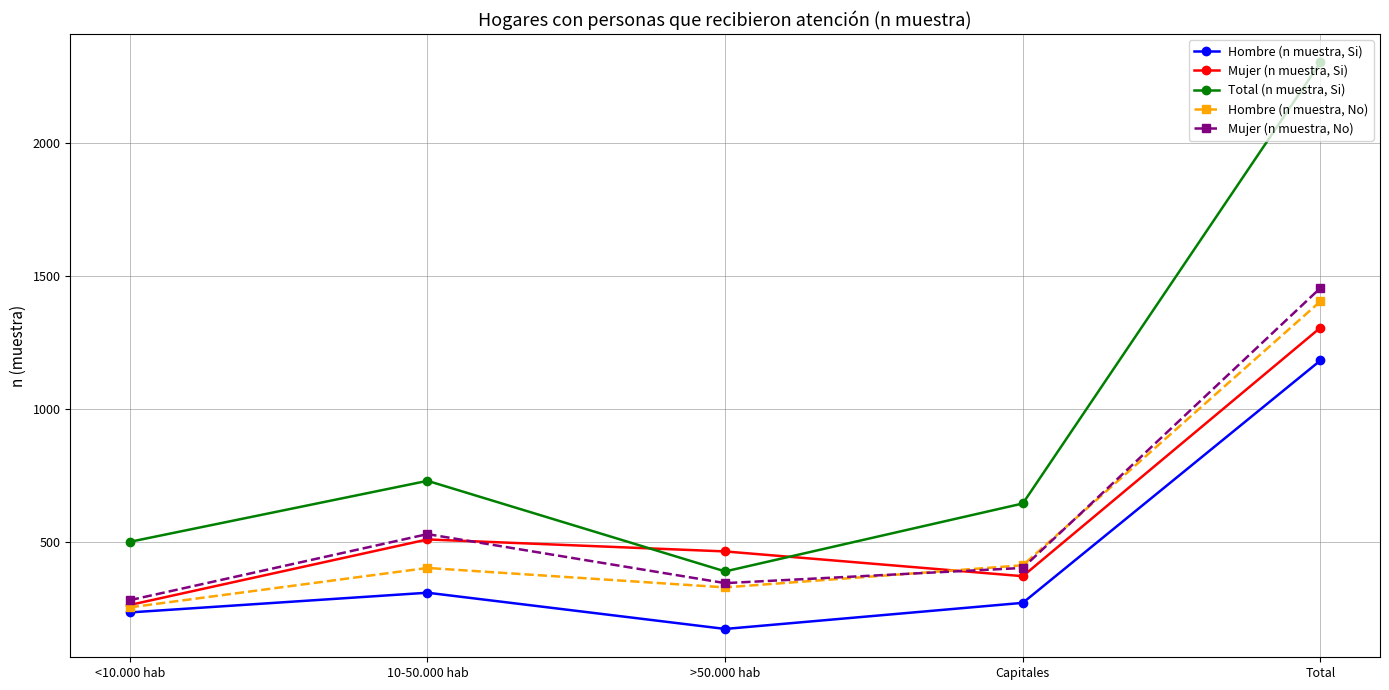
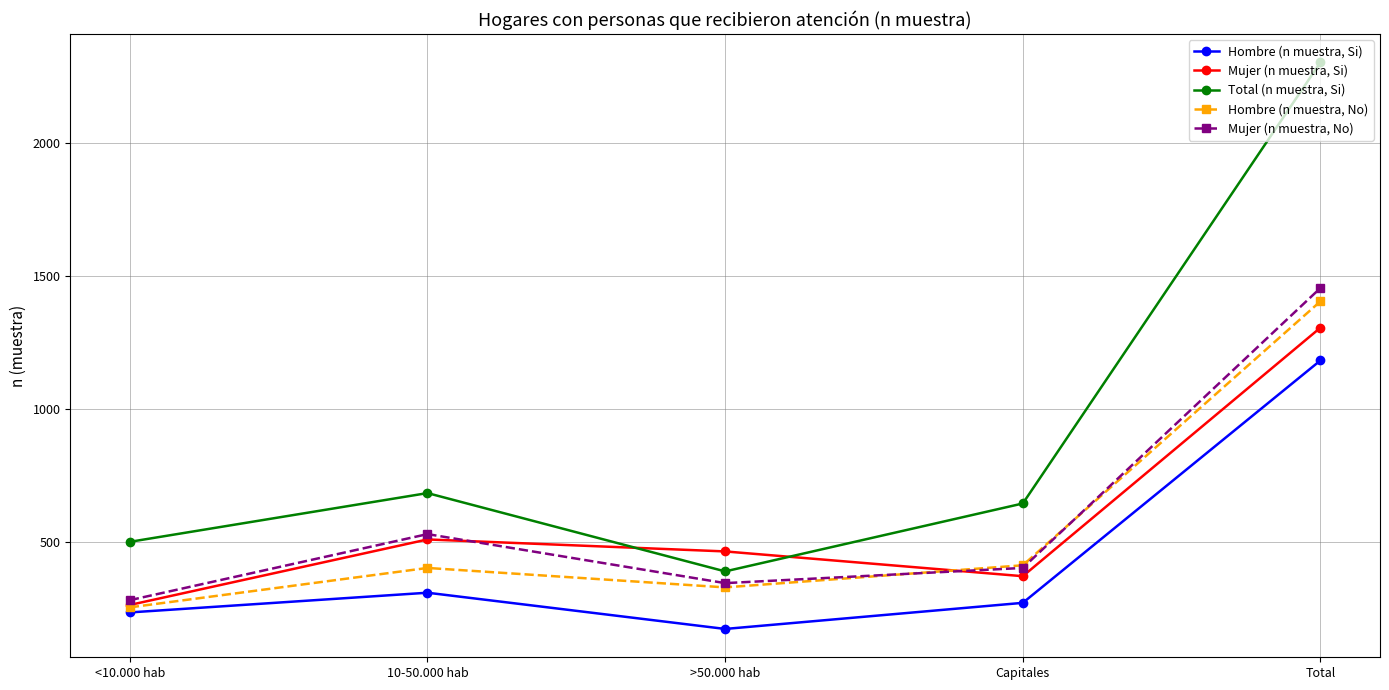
  {
    "Hombre (n muestra, Si)": {
      "<10.000 hab": 240,
      "10-50.000 hab": 310,
      ">50.000 hab": 180,
      "Capitales": 270,
      "Total": 1180
    },
    "Mujer (n muestra, Si)": {
      "10-50.000 hab": 510,
      ">50.000 hab": 470,
      "Capitales": 370,
      "Total": 1310
    },
    "Total (n muestra, Si)": {
      "<10.000 hab": 500,
-     "10-50.000 hab": 730,
+     "10-50.000 hab": 690,
      ">50.000 hab": 390,
      "Capitales": 650
    },
    "Hombre (n muestra, No)": {
      "10-50.000 hab": 400,
      ">50.000 hab": 330,
      "Capitales": 410,
      "Total": 1410
    },
    "Mujer (n muestra, No)": {
      "<10.000 hab": 280,
      "10-50.000 hab": 530,
      ">50.000 hab": 350,
      "Capitales": 400,
      "Total": 1460
    }
  }
